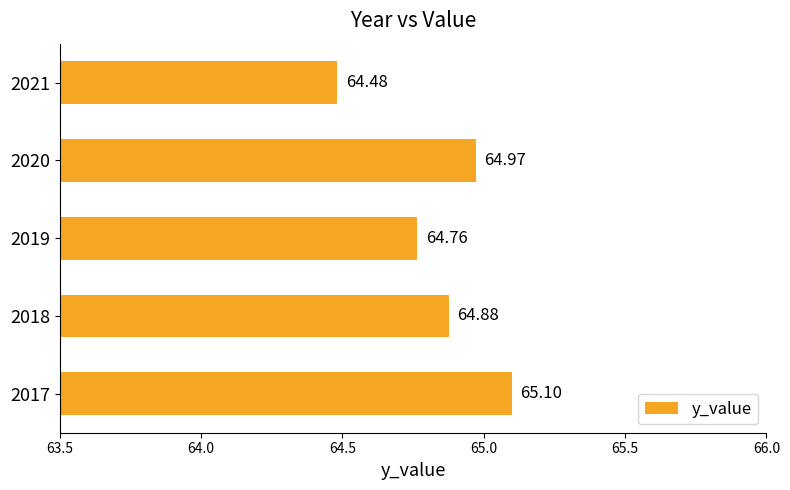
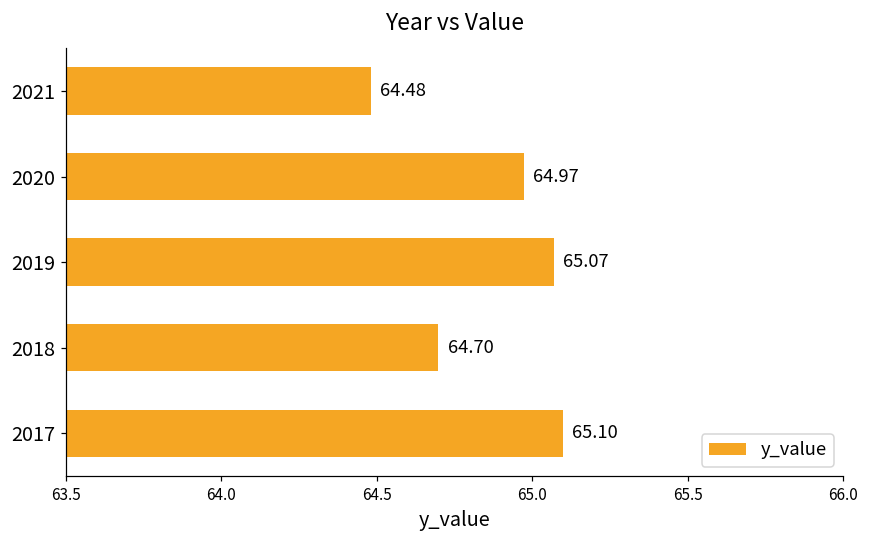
  {
    "2021": 64.48,
    "2020": 64.97,
-   "2019": 64.76,
-   "2018": 64.88,
+   "2019": 65.07,
+   "2018": 64.70,
    "2017": 65.10
  }
